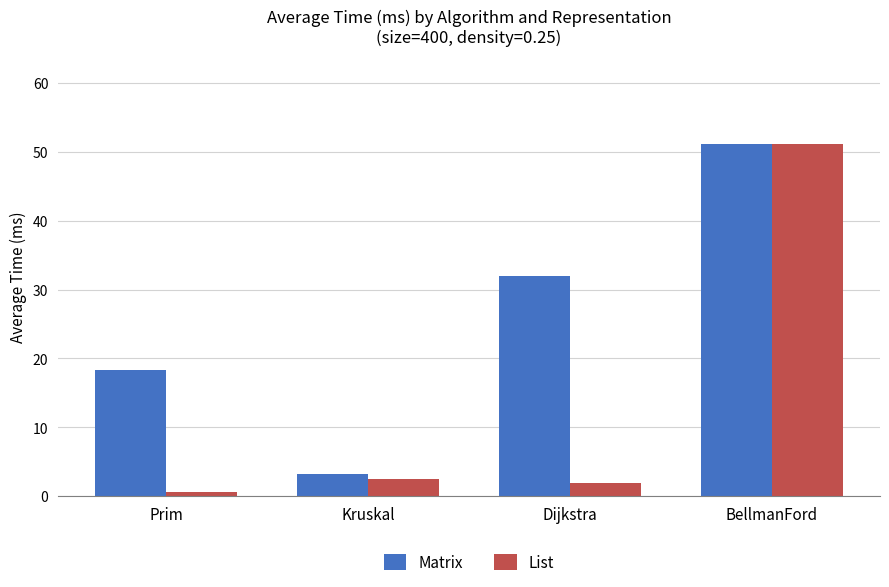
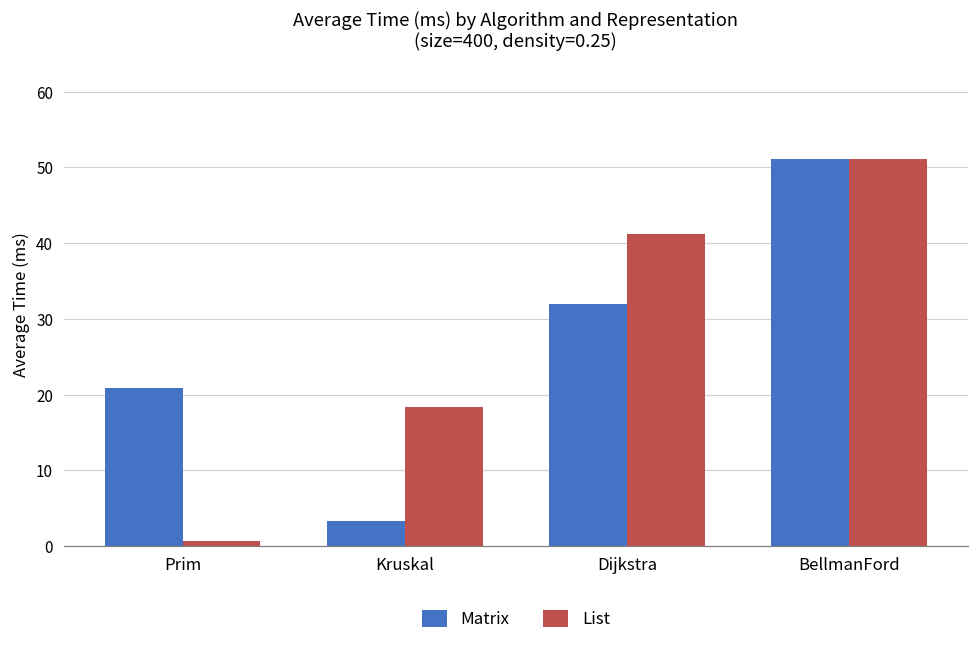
  {
    "Matrix": {
-     "Prim": 18,
+     "Prim": 21,
      "Kruskal": 3,
      "Dijkstra": 32,
      "BellmanFord": 51
    },
    "List": {
      "Prim": 1,
-     "Kruskal": 2,
-     "Dijkstra": 2,
+     "Kruskal": 18,
+     "Dijkstra": 41,
      "BellmanFord": 51
    }
  }
